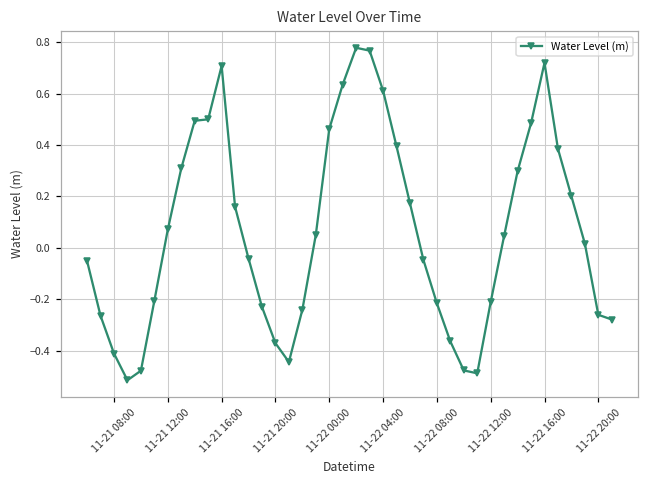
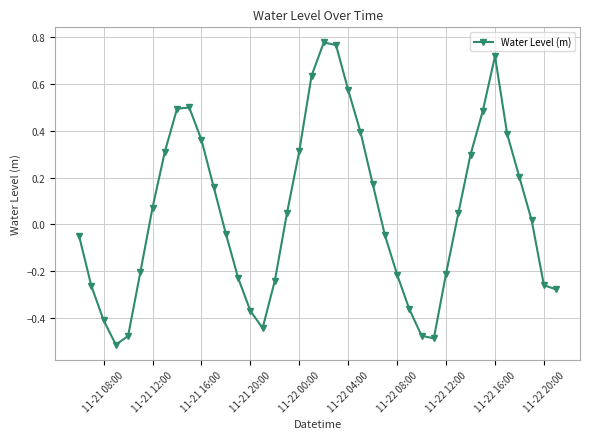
  {
    "11-21 08:00": -0.41,
    "11-21 12:00": 0.07,
-   "11-21 16:00": 0.71,
+   "11-21 16:00": 0.36,
    "11-21 20:00": -0.37,
-   "11-22 00:00": 0.46,
-   "11-22 04:00": 0.61,
+   "11-22 00:00": 0.31,
+   "11-22 04:00": 0.57,
    "11-22 08:00": -0.21,
    "11-22 12:00": -0.21,
    "11-22 16:00": 0.72,
    "11-22 20:00": -0.26
  }
